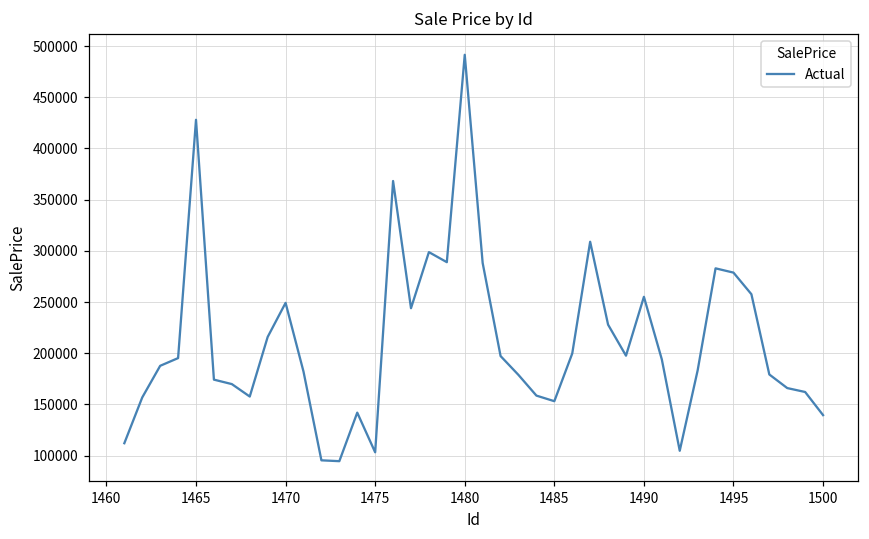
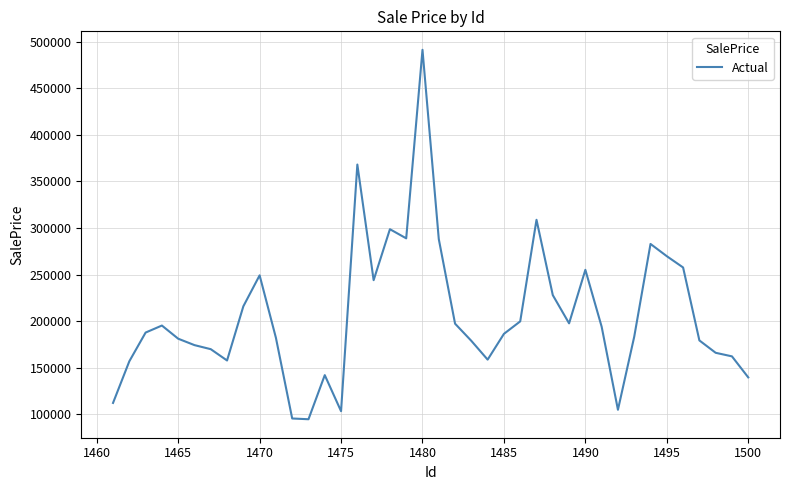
  {
-   "1465": 430000,
+   "1465": 180000,
    "1470": 250000,
    "1475": 100000,
    "1480": 490000,
-   "1485": 150000,
+   "1485": 190000,
    "1490": 260000,
-   "1495": 280000,
+   "1495": 270000,
    "1500": 140000
  }
